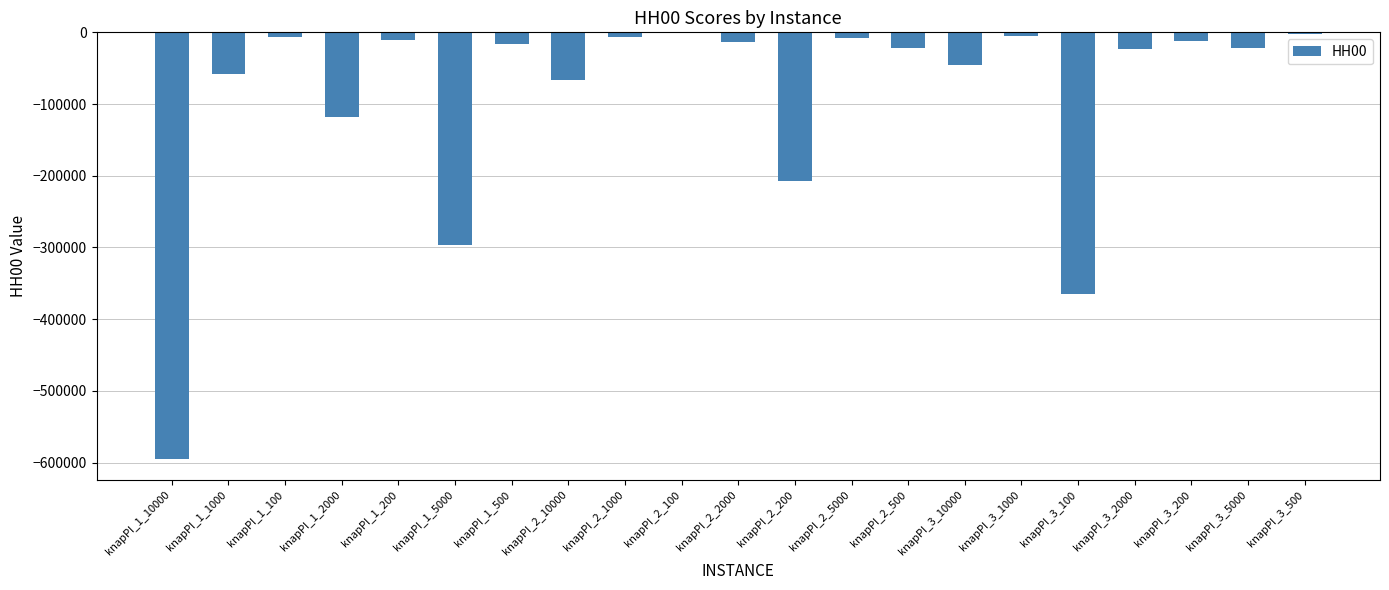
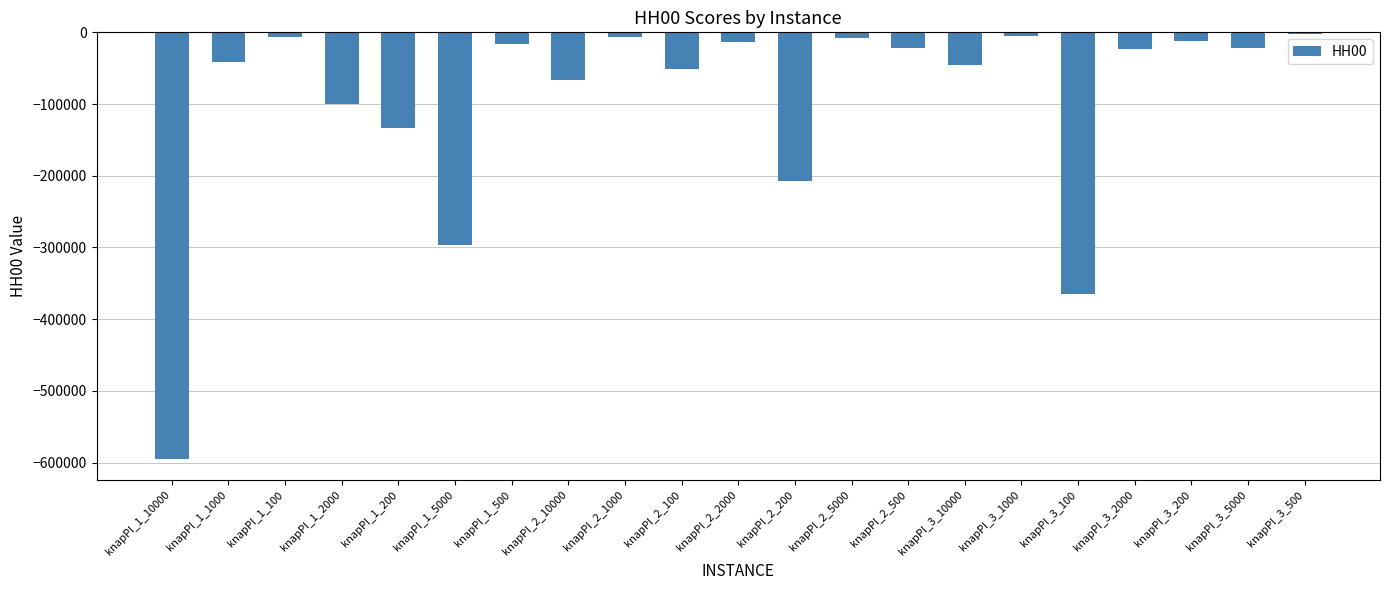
  {
    "knapPI_1_10000": -590000,
-   "knapPI_1_1000": -60000,
+   "knapPI_1_1000": -40000,
    "knapPI_1_100": -10000,
-   "knapPI_1_2000": -120000,
-   "knapPI_1_200": -10000,
+   "knapPI_1_2000": -100000,
+   "knapPI_1_200": -130000,
    "knapPI_1_5000": -300000,
    "knapPI_1_500": -20000,
    "knapPI_2_10000": -70000,
    "knapPI_2_1000": -10000,
-   "knapPI_2_100": 0,
+   "knapPI_2_100": -50000,
    "knapPI_2_2000": -10000,
    "knapPI_2_200": -210000,
    "knapPI_2_5000": -10000,
    "knapPI_2_500": -20000,
    "knapPI_3_10000": -40000,
    "knapPI_3_1000": 0,
    "knapPI_3_100": -360000,
    "knapPI_3_2000": -20000,
    "knapPI_3_200": -10000,
    "knapPI_3_5000": -20000
  }
